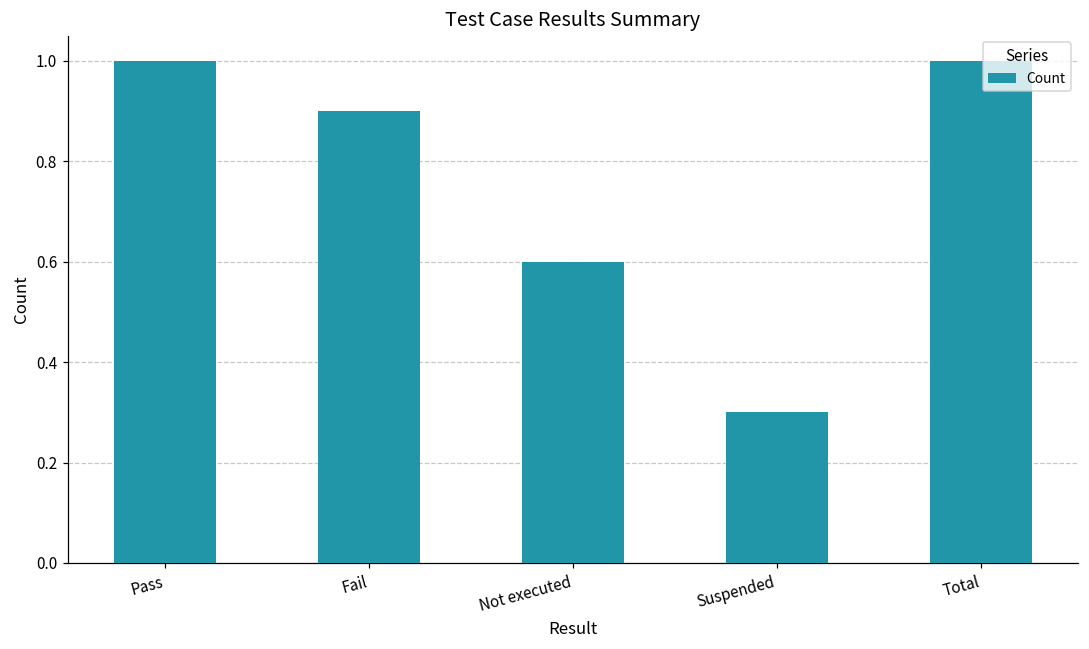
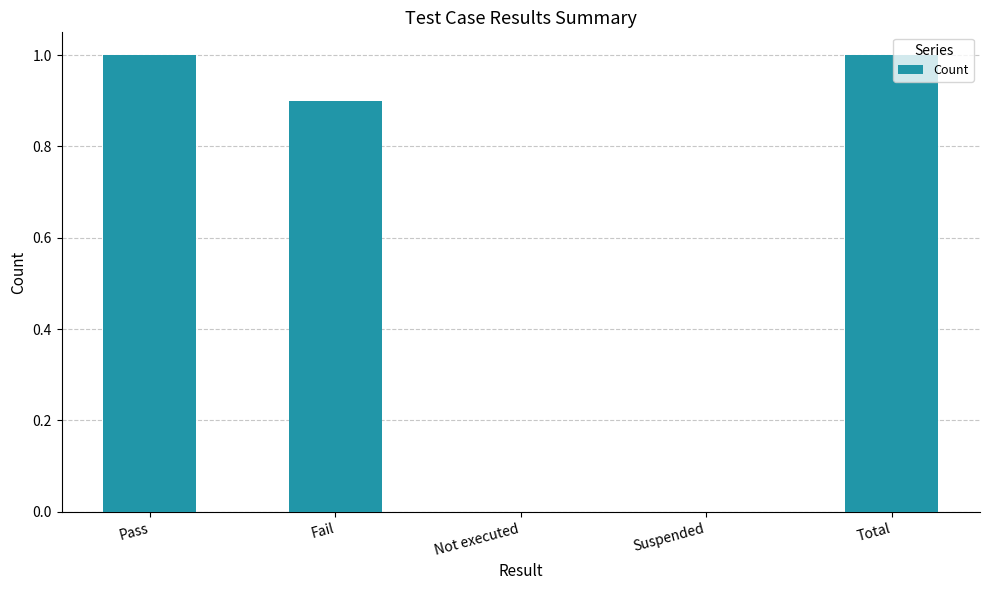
  {
    "Pass": 1.0,
    "Fail": 0.9,
-   "Not executed": 0.6,
-   "Suspended": 0.3,
+   "Not executed": 0.0,
+   "Suspended": 0.0,
    "Total": 1.0
  }
